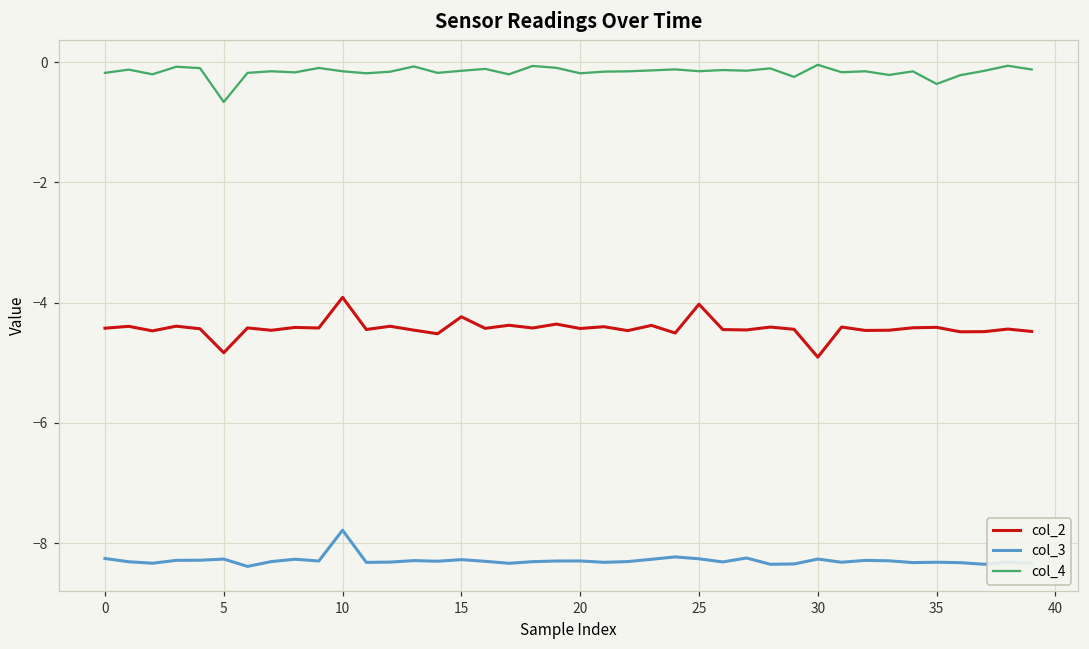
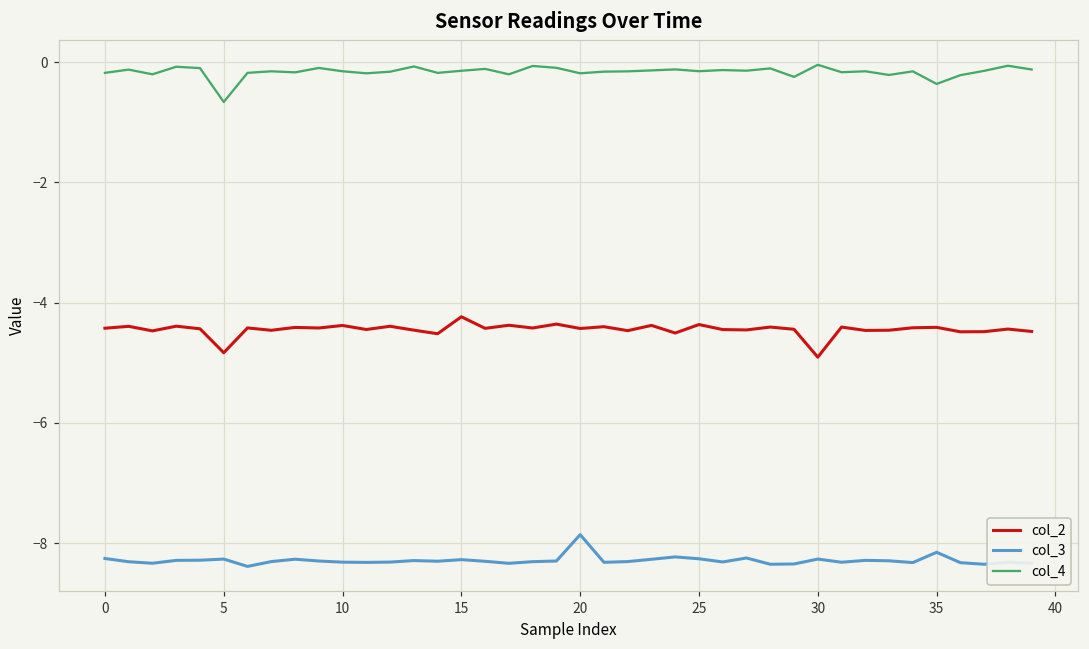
  {
    "col_2": {
      "0": -4.4,
      "5": -4.8,
-     "10": -3.9,
+     "10": -4.4,
      "15": -4.2,
      "20": -4.4,
-     "25": -4.0,
+     "25": -4.4,
      "30": -4.9,
      "35": -4.4
    },
    "col_3": {
      "0": -8.3,
      "5": -8.3,
-     "10": -7.8,
+     "10": -8.3,
      "15": -8.3,
-     "20": -8.3,
+     "20": -7.9,
      "25": -8.3,
      "30": -8.3,
-     "35": -8.3
+     "35": -8.2
    },
    "col_4": {
      "0": -0.2,
      "5": -0.7,
      "10": -0.2,
      "15": -0.1,
      "20": -0.2,
      "25": -0.1,
      "30": 0.0,
      "35": -0.4
    }
  }
